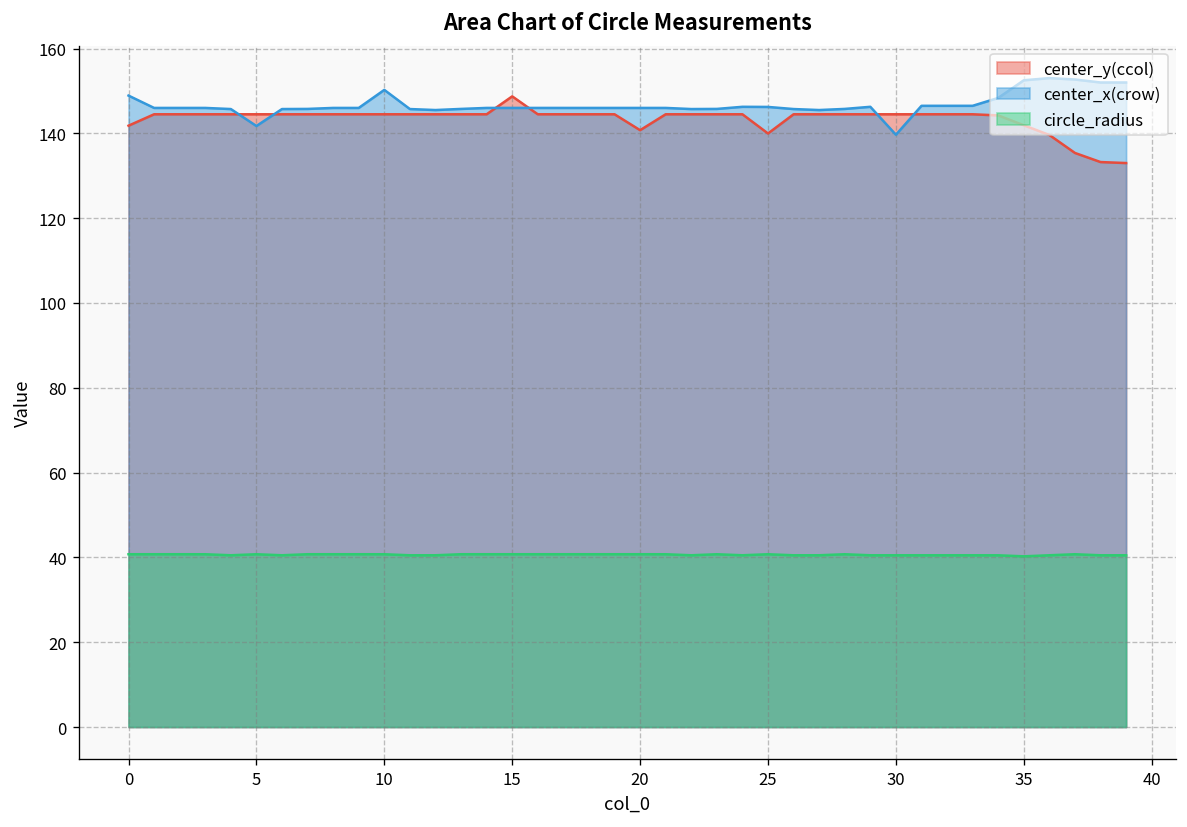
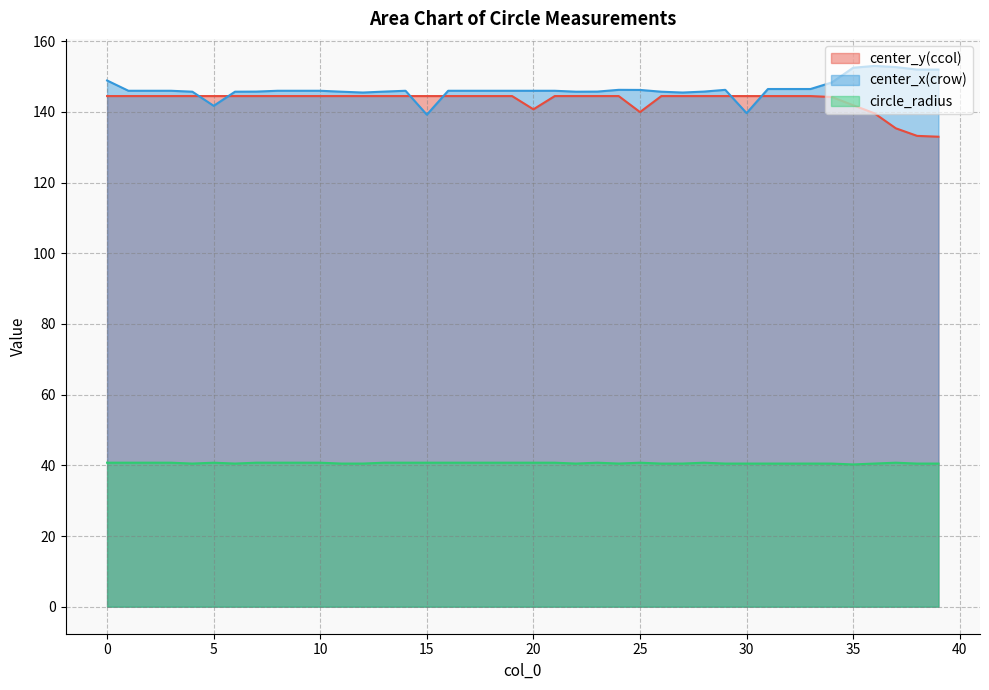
  {
    "center_y(ccol)": {
-     "0": 142,
+     "0": 145,
      "5": 145,
      "10": 145,
-     "15": 149,
+     "15": 145,
      "20": 141,
      "25": 140,
      "30": 145
    },
    "center_x(crow)": {
      "0": 149,
      "5": 142,
-     "10": 150,
-     "15": 146,
+     "10": 146,
+     "15": 139,
      "20": 146,
      "25": 146,
      "30": 140
    },
    "circle_radius": {
      "0": 41,
      "5": 41,
      "10": 41,
      "15": 41,
      "20": 41,
      "25": 41,
      "30": 41,
      "35": 40
    }
  }
